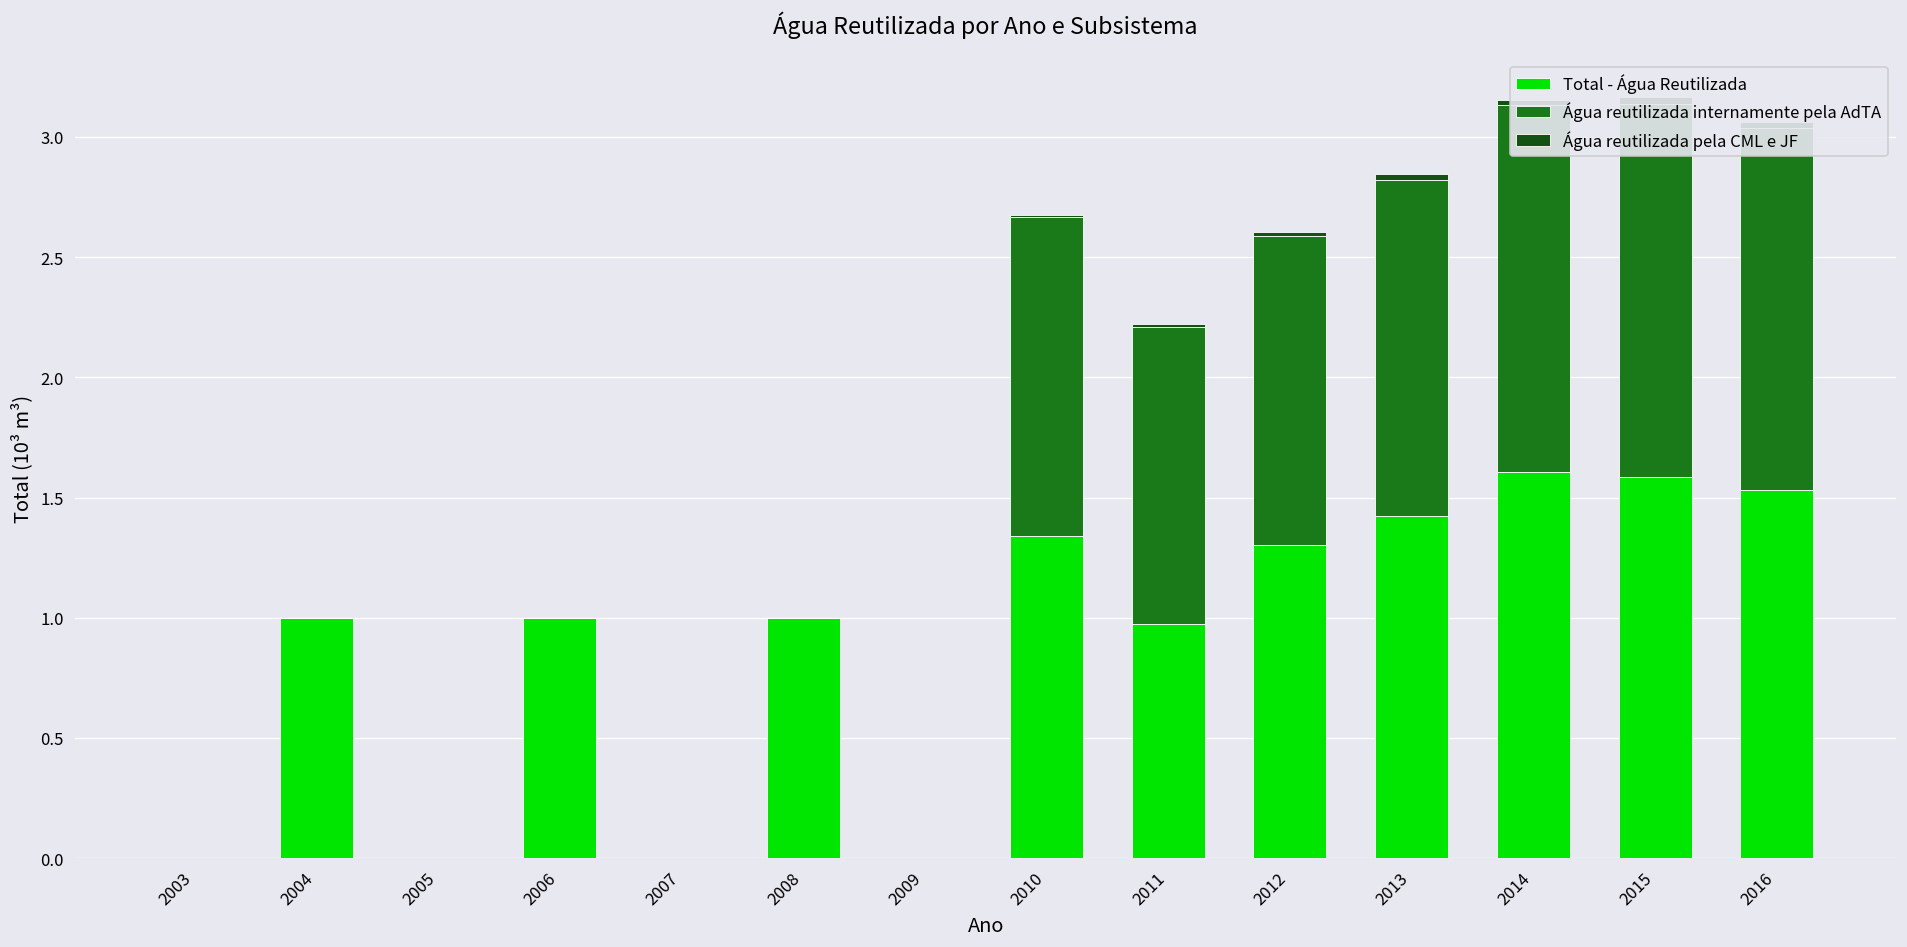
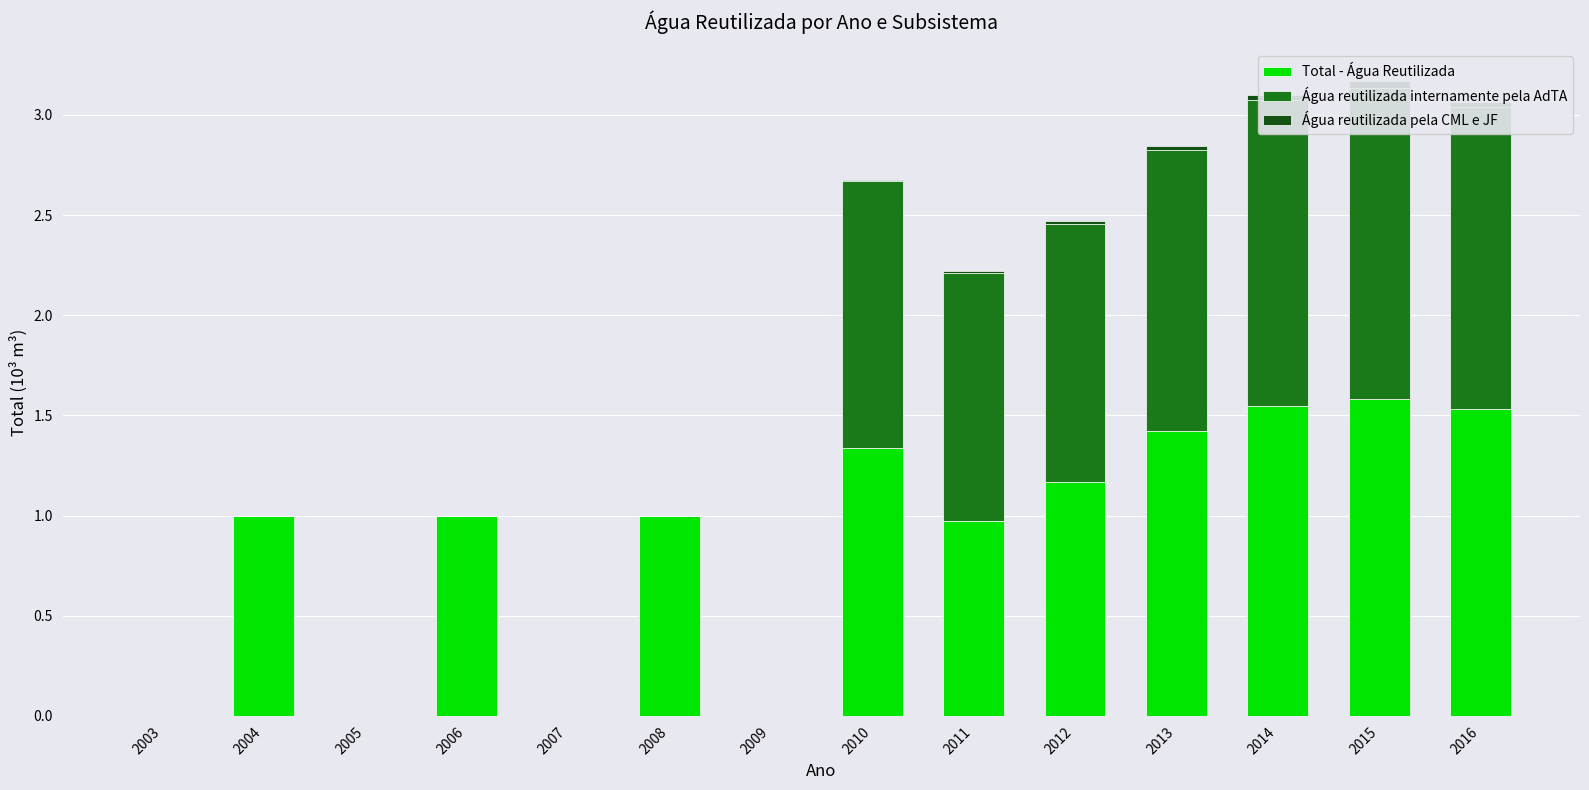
  {
    "Total - Água Reutilizada": {
      "2003": 0.00,
      "2004": 1.00,
      "2005": 0.00,
      "2006": 1.00,
      "2007": 0.00,
      "2008": 1.00,
      "2009": 0.00,
      "2010": 1.34,
      "2011": 0.97,
-     "2012": 1.30,
+     "2012": 1.17,
      "2013": 1.42,
-     "2014": 1.61,
+     "2014": 1.55,
      "2015": 1.58,
      "2016": 1.53
    }
  }
